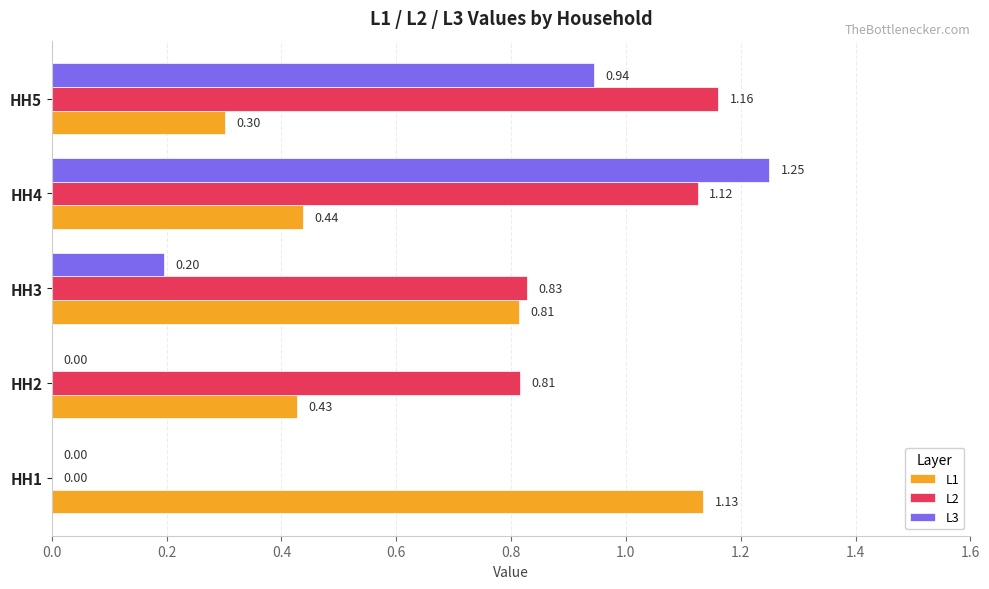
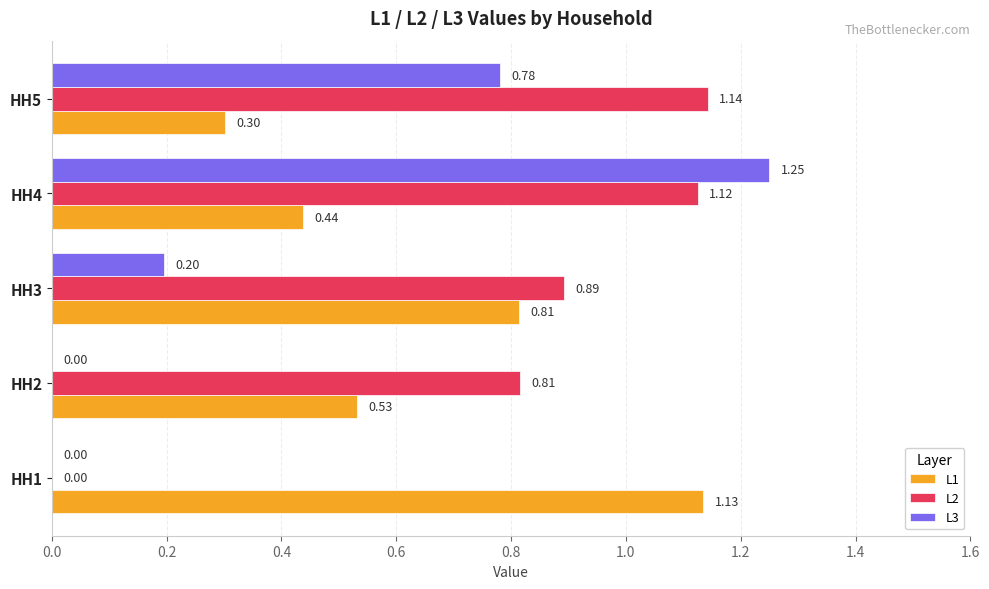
  {
    "L1": {
      "HH5": 0.30,
      "HH4": 0.44,
      "HH3": 0.81,
-     "HH2": 0.43,
+     "HH2": 0.53,
      "HH1": 1.13
    },
    "L2": {
-     "HH5": 1.16,
+     "HH5": 1.14,
      "HH4": 1.12,
-     "HH3": 0.83,
+     "HH3": 0.89,
      "HH2": 0.81,
      "HH1": 0.00
    },
    "L3": {
-     "HH5": 0.94,
+     "HH5": 0.78,
      "HH4": 1.25,
      "HH3": 0.20,
      "HH2": 0.00,
      "HH1": 0.00
    }
  }
